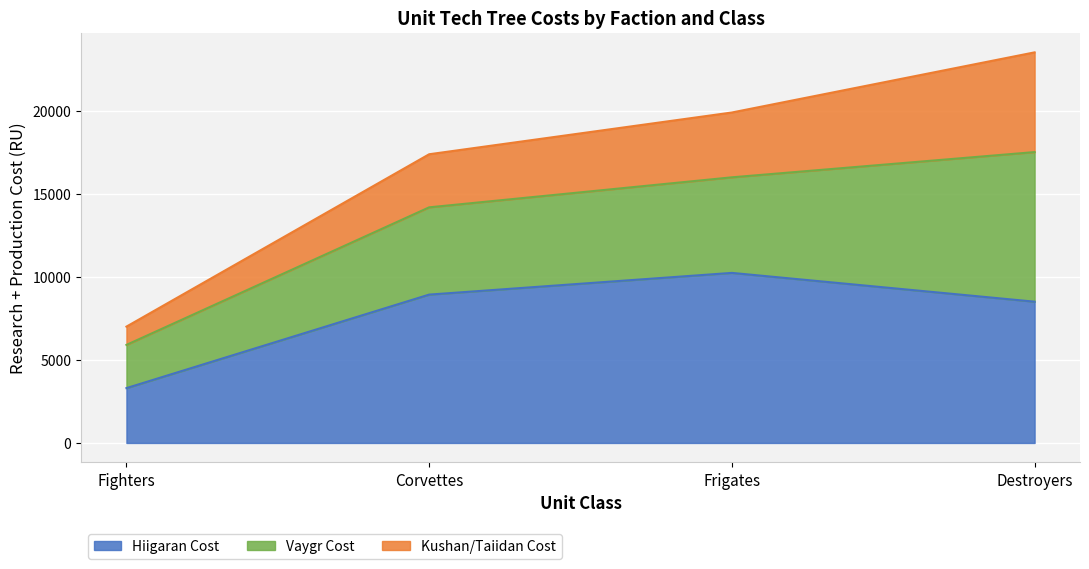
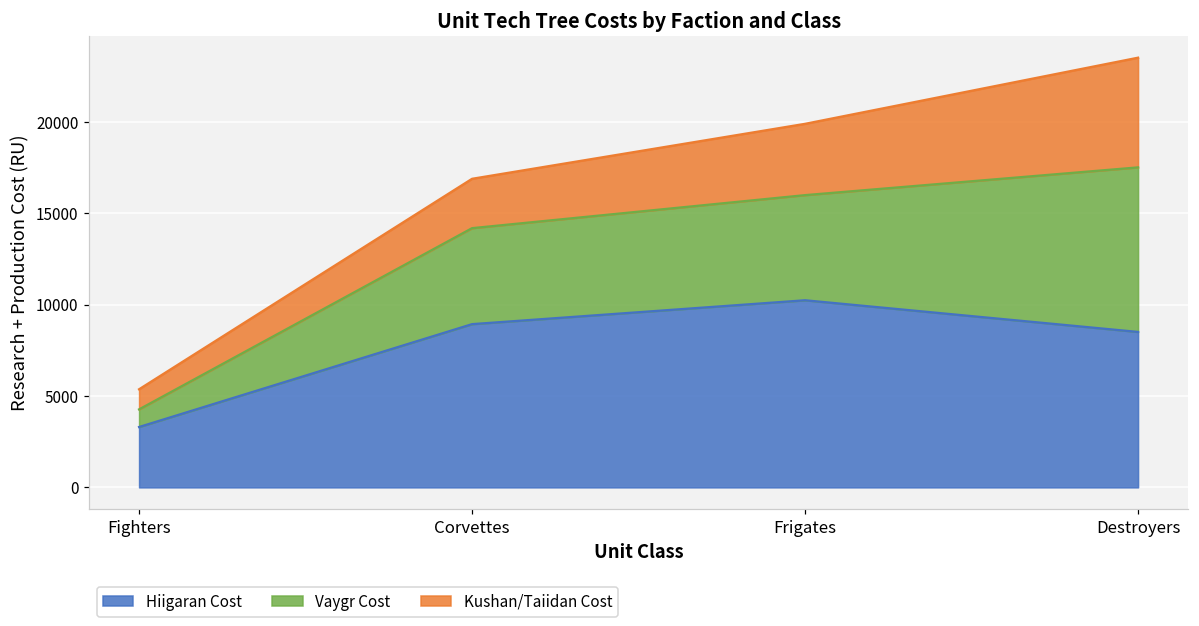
  {
    "Hiigaran Cost": {
      "Fighters": 3300,
      "Corvettes": 8900,
      "Frigates": 10200,
      "Destroyers": 8500
    },
    "Vaygr Cost": {
-     "Fighters": 2600,
+     "Fighters": 1000,
      "Corvettes": 5300,
      "Frigates": 5800,
      "Destroyers": 9000
    },
    "Kushan/Taiidan Cost": {
      "Fighters": 1100,
-     "Corvettes": 3200,
+     "Corvettes": 2700,
      "Frigates": 3900,
      "Destroyers": 6000
    }
  }
